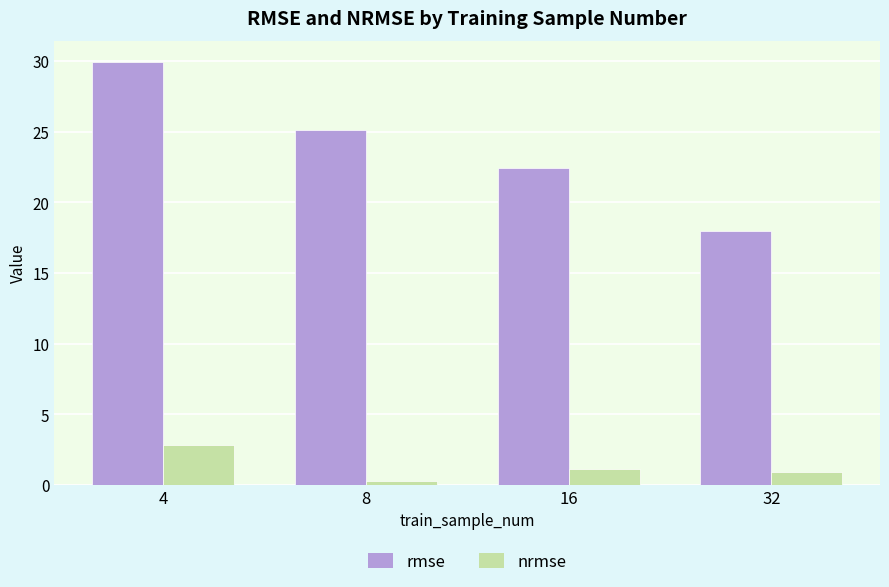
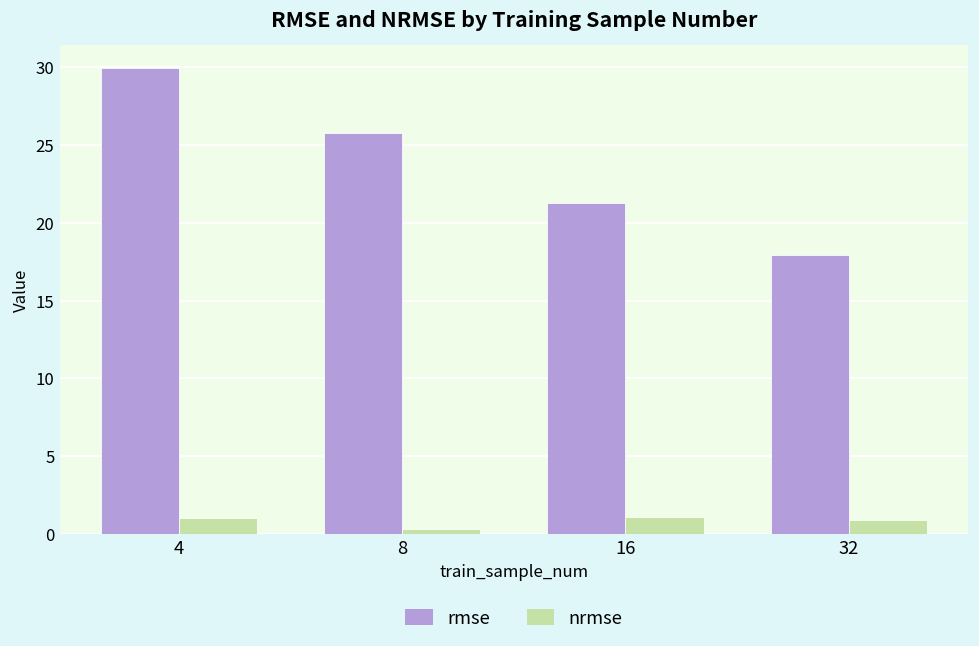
  {
    "rmse": {
      "4": 29.9,
-     "8": 25.1,
-     "16": 22.4,
+     "8": 25.8,
+     "16": 21.3,
      "32": 17.9
    },
    "nrmse": {
-     "4": 2.8,
+     "4": 1.0,
      "8": 0.3,
      "16": 1.1,
      "32": 0.9
    }
  }
